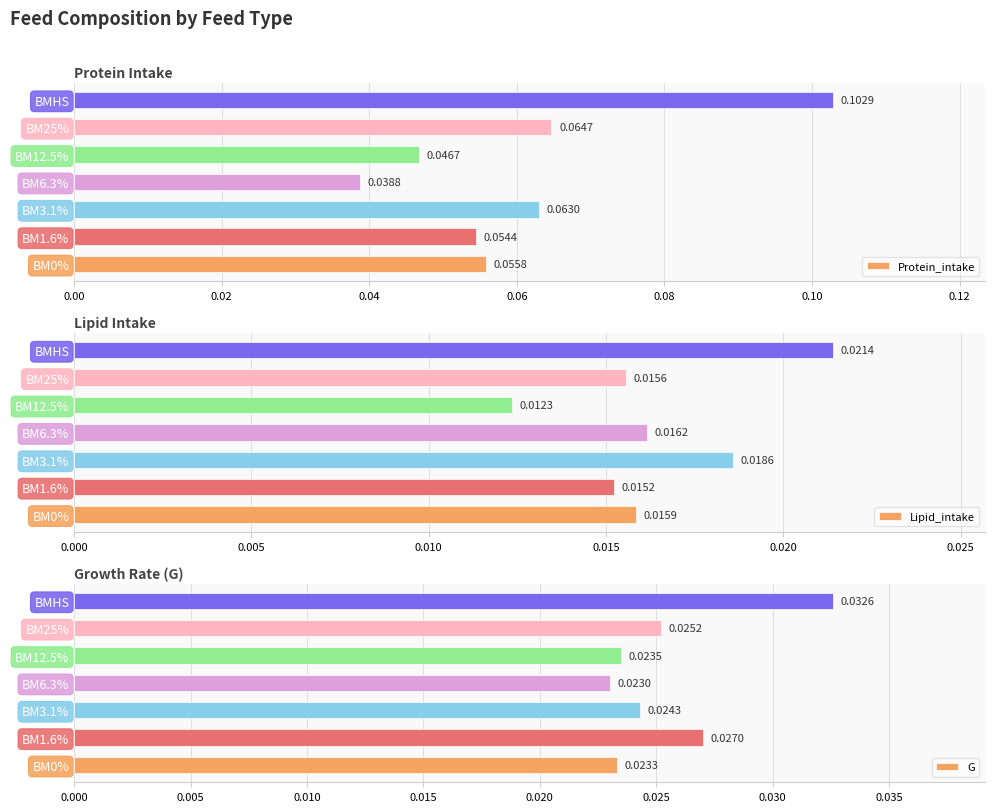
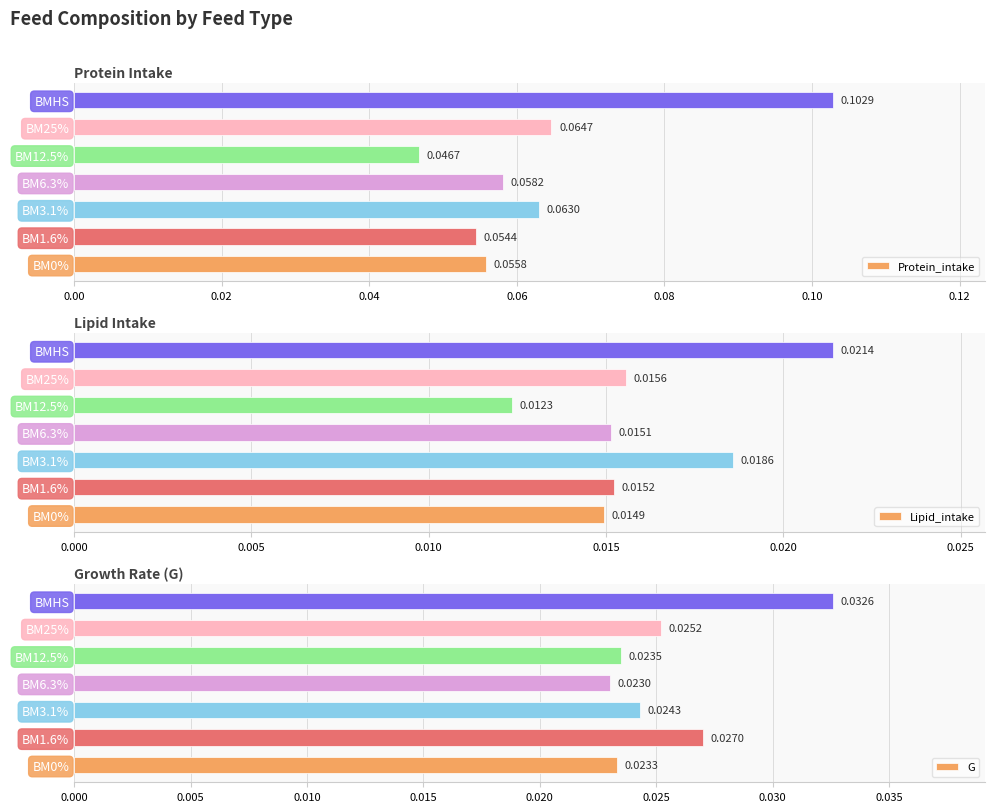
  {
    "Protein Intake": {
      "BMHS": 0.1029,
      "BM25%": 0.0647,
      "BM12.5%": 0.0467,
-     "BM6.3%": 0.0388,
+     "BM6.3%": 0.0582,
      "BM3.1%": 0.0630,
      "BM1.6%": 0.0544,
      "BM0%": 0.0558
    },
    "Lipid Intake": {
      "BMHS": 0.0214,
      "BM25%": 0.0156,
      "BM12.5%": 0.0123,
-     "BM6.3%": 0.0162,
+     "BM6.3%": 0.0151,
      "BM3.1%": 0.0186,
      "BM1.6%": 0.0152,
-     "BM0%": 0.0159
+     "BM0%": 0.0149
    },
    "Growth Rate (G)": {
      "BMHS": 0.0326,
      "BM25%": 0.0252,
      "BM12.5%": 0.0235,
      "BM6.3%": 0.0230,
      "BM3.1%": 0.0243,
      "BM1.6%": 0.0270,
      "BM0%": 0.0233
    }
  }
